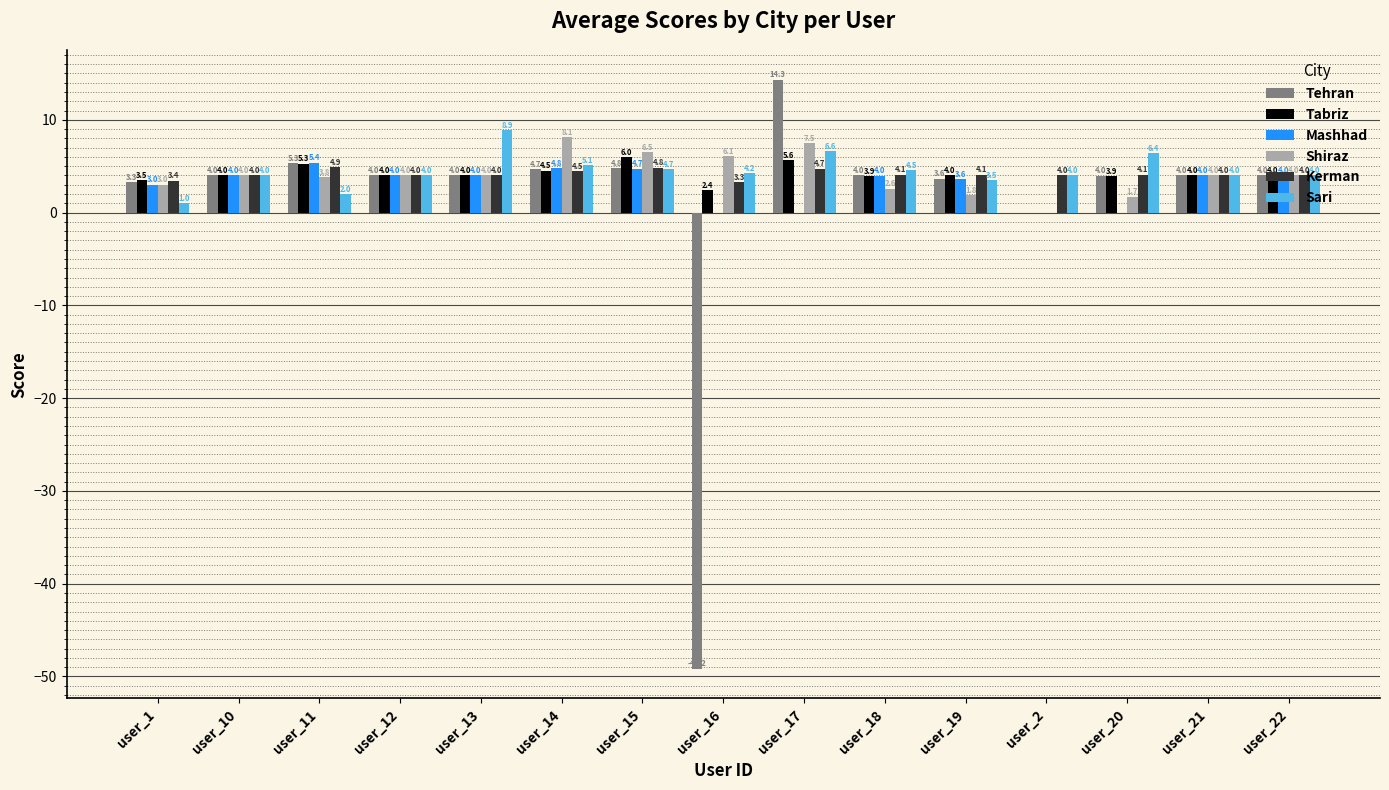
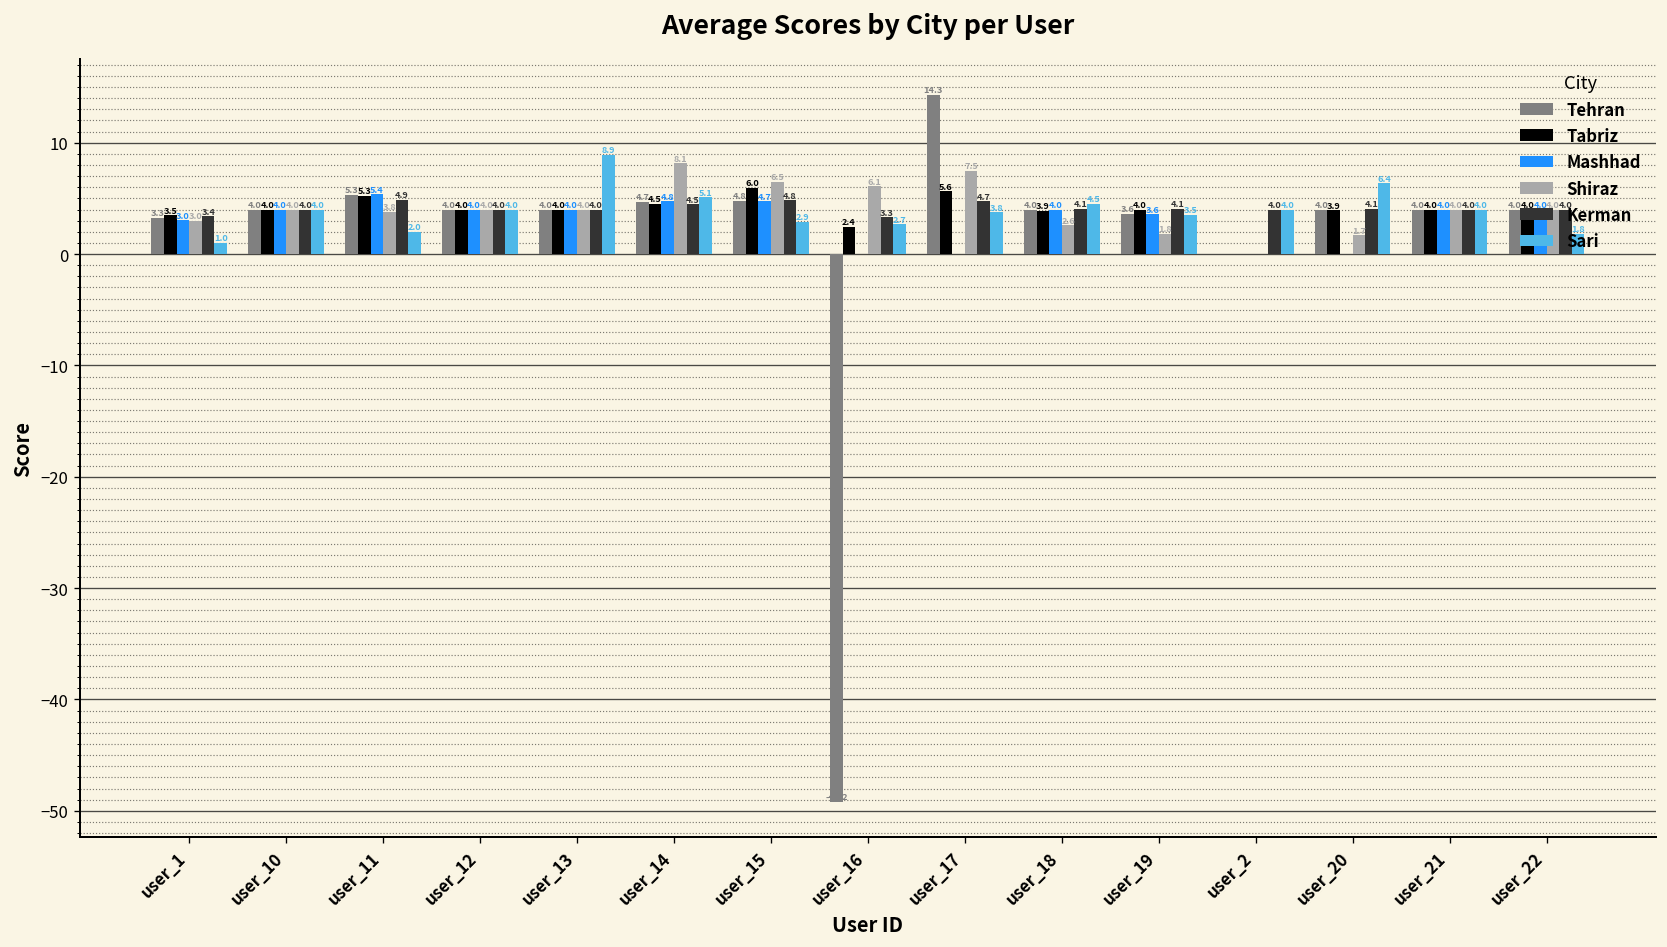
  {
    "Tehran": {
      "user_1": 3.3,
      "user_10": 4.0,
      "user_11": 5.3,
      "user_12": 4.0,
      "user_13": 4.0,
      "user_14": 4.7,
      "user_15": 4.8,
      "user_17": 14.3,
      "user_18": 4.0,
      "user_19": 3.6,
      "user_20": 4.0,
      "user_21": 4.0,
      "user_22": 4.0
    },
    "Tabriz": {
      "user_1": 3.5,
      "user_10": 4.0,
      "user_11": 5.3,
      "user_12": 4.0,
      "user_13": 4.0,
      "user_14": 4.5,
      "user_15": 6.0,
      "user_16": 2.4,
      "user_17": 5.6,
      "user_18": 3.9,
      "user_19": 4.0,
      "user_20": 3.9,
      "user_21": 4.0,
      "user_22": 4.0
    },
    "Mashhad": {
      "user_1": 3.0,
      "user_10": 4.0,
      "user_11": 5.4,
      "user_12": 4.0,
      "user_13": 4.0,
      "user_14": 4.8,
      "user_15": 4.7,
      "user_18": 4.0,
      "user_19": 3.6,
      "user_21": 4.0,
      "user_22": 4.0
    },
    "Shiraz": {
      "user_1": 3.0,
      "user_10": 4.0,
      "user_11": 3.8,
      "user_12": 4.0,
      "user_13": 4.0,
      "user_14": 8.1,
      "user_15": 6.5,
      "user_16": 6.1,
      "user_17": 7.5,
      "user_18": 2.6,
      "user_19": 1.8,
      "user_20": 1.7,
      "user_21": 4.0,
      "user_22": 4.0
    },
    "Kerman": {
      "user_1": 3.4,
      "user_10": 4.0,
      "user_11": 4.9,
      "user_12": 4.0,
      "user_13": 4.0,
      "user_14": 4.5,
      "user_15": 4.8,
      "user_16": 3.3,
      "user_17": 4.7,
      "user_18": 4.1,
      "user_19": 4.1,
      "user_2": 4.0,
      "user_20": 4.1,
      "user_21": 4.0,
      "user_22": 4.0
    },
    "Sari": {
      "user_1": 1.0,
      "user_10": 4.0,
      "user_11": 2.0,
      "user_12": 4.0,
      "user_13": 8.9,
      "user_14": 5.1,
-     "user_15": 4.7,
-     "user_16": 4.2,
-     "user_17": 6.6,
+     "user_15": 2.9,
+     "user_16": 2.7,
+     "user_17": 3.8,
      "user_18": 4.5,
      "user_19": 3.5,
      "user_2": 4.0,
      "user_20": 6.4,
      "user_21": 4.0,
-     "user_22": 4.0
+     "user_22": 1.8
    }
  }
